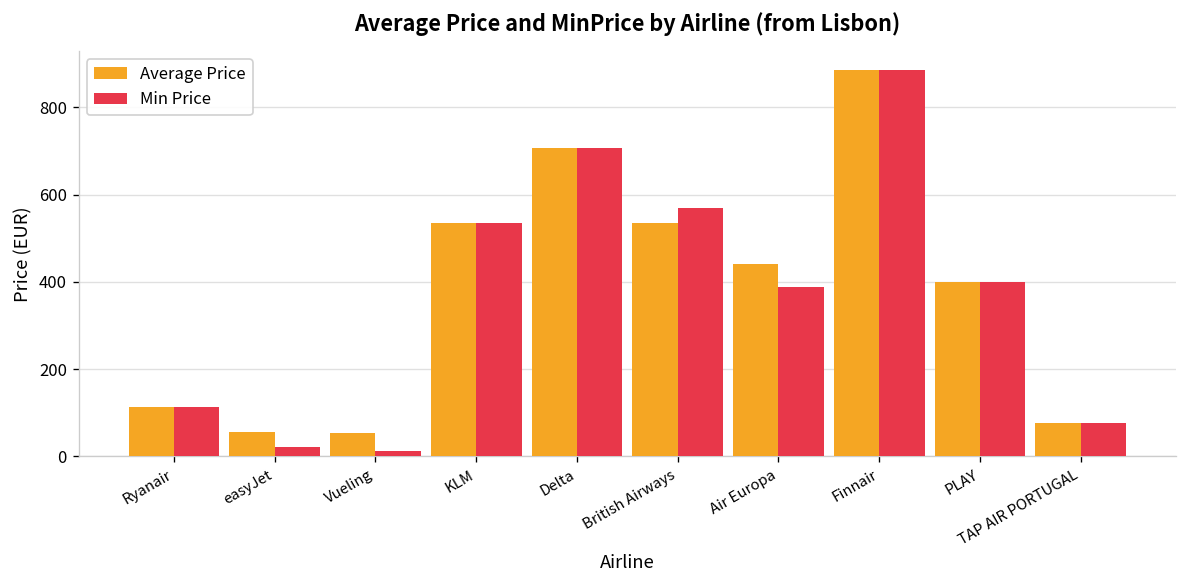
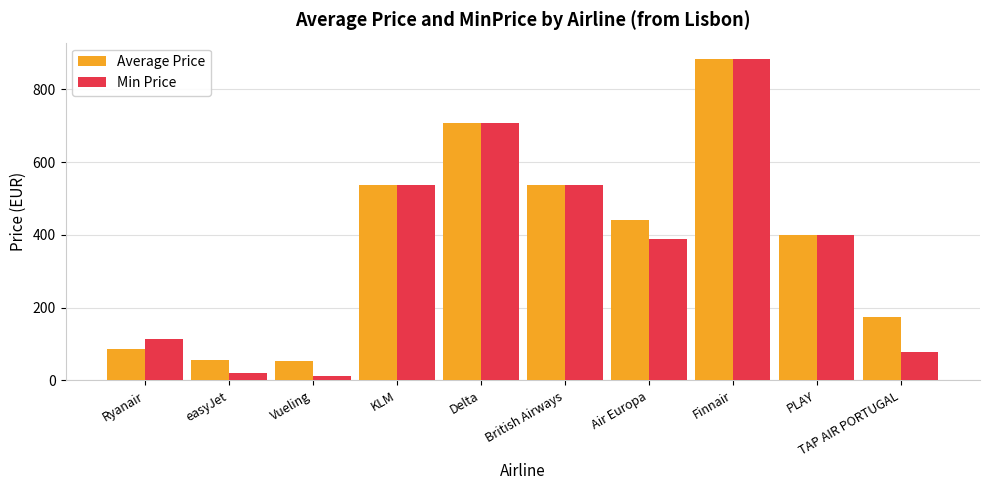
  {
    "Average Price": {
-     "Ryanair": 110,
+     "Ryanair": 90,
      "easyJet": 60,
      "Vueling": 50,
      "KLM": 540,
      "Delta": 710,
      "British Airways": 540,
      "Air Europa": 440,
      "Finnair": 880,
      "PLAY": 400,
-     "TAP AIR PORTUGAL": 80
+     "TAP AIR PORTUGAL": 180
    },
    "Min Price": {
      "Ryanair": 110,
      "easyJet": 20,
      "Vueling": 10,
      "KLM": 540,
      "Delta": 710,
-     "British Airways": 570,
+     "British Airways": 540,
      "Air Europa": 390,
      "Finnair": 880,
      "PLAY": 400,
      "TAP AIR PORTUGAL": 80
    }
  }
